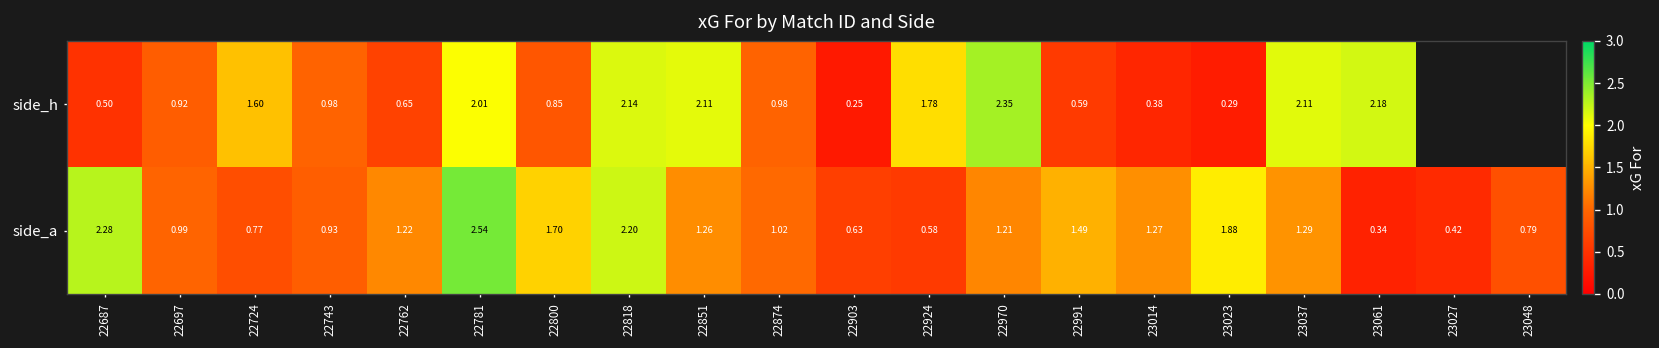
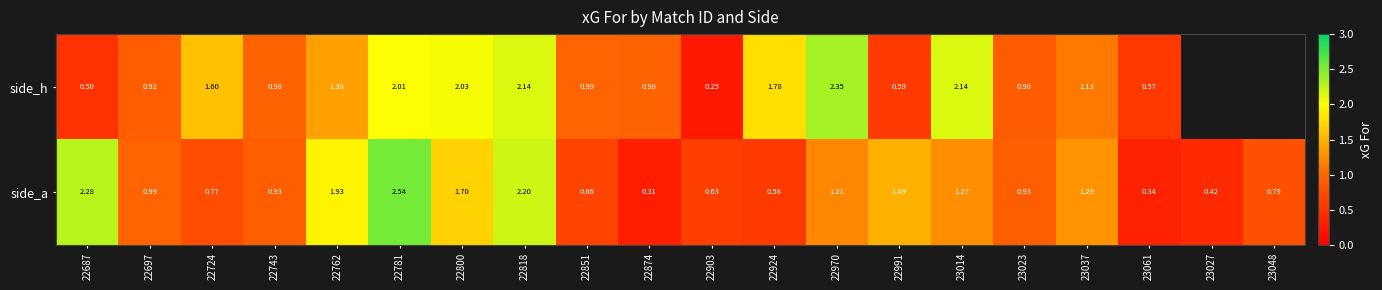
  {
    "side_h": {
      "22687": 0.50,
      "22697": 0.92,
      "22724": 1.60,
      "22743": 0.98,
-     "22762": 0.65,
+     "22762": 1.38,
      "22781": 2.01,
-     "22800": 0.85,
+     "22800": 2.03,
      "22818": 2.14,
-     "22851": 2.11,
+     "22851": 0.99,
      "22874": 0.98,
      "22903": 0.25,
      "22924": 1.78,
      "22970": 2.35,
      "22991": 0.59,
-     "23014": 0.38,
-     "23023": 0.29,
-     "23037": 2.11,
-     "23061": 2.18
+     "23014": 2.14,
+     "23023": 0.90,
+     "23037": 1.13,
+     "23061": 0.57
    },
    "side_a": {
      "22687": 2.28,
      "22697": 0.99,
      "22724": 0.77,
      "22743": 0.93,
-     "22762": 1.22,
+     "22762": 1.93,
      "22781": 2.54,
      "22800": 1.70,
      "22818": 2.20,
-     "22851": 1.26,
-     "22874": 1.02,
+     "22851": 0.66,
+     "22874": 0.31,
      "22903": 0.63,
      "22924": 0.58,
      "22970": 1.21,
      "22991": 1.49,
      "23014": 1.27,
-     "23023": 1.88,
+     "23023": 0.93,
      "23037": 1.29,
      "23061": 0.34,
      "23027": 0.42,
      "23048": 0.79
    }
  }
